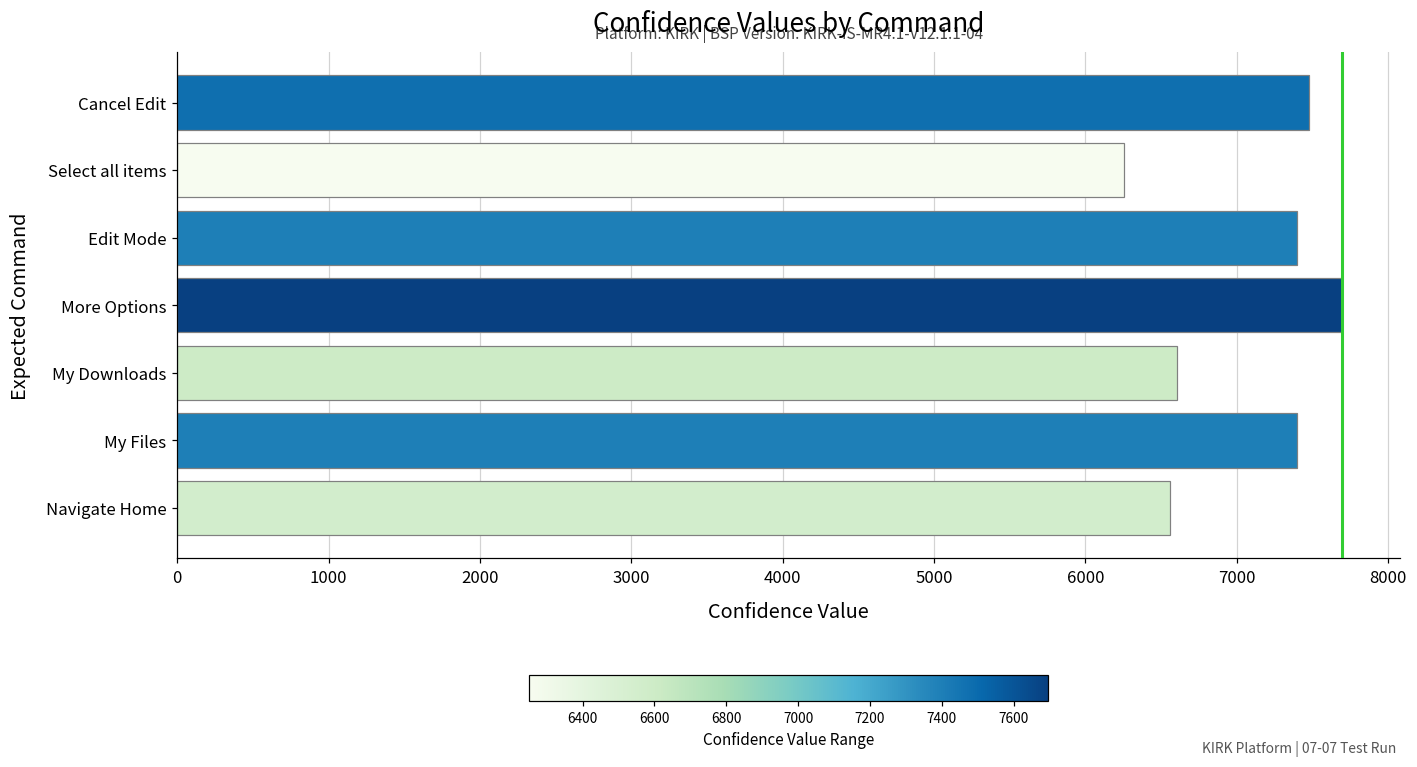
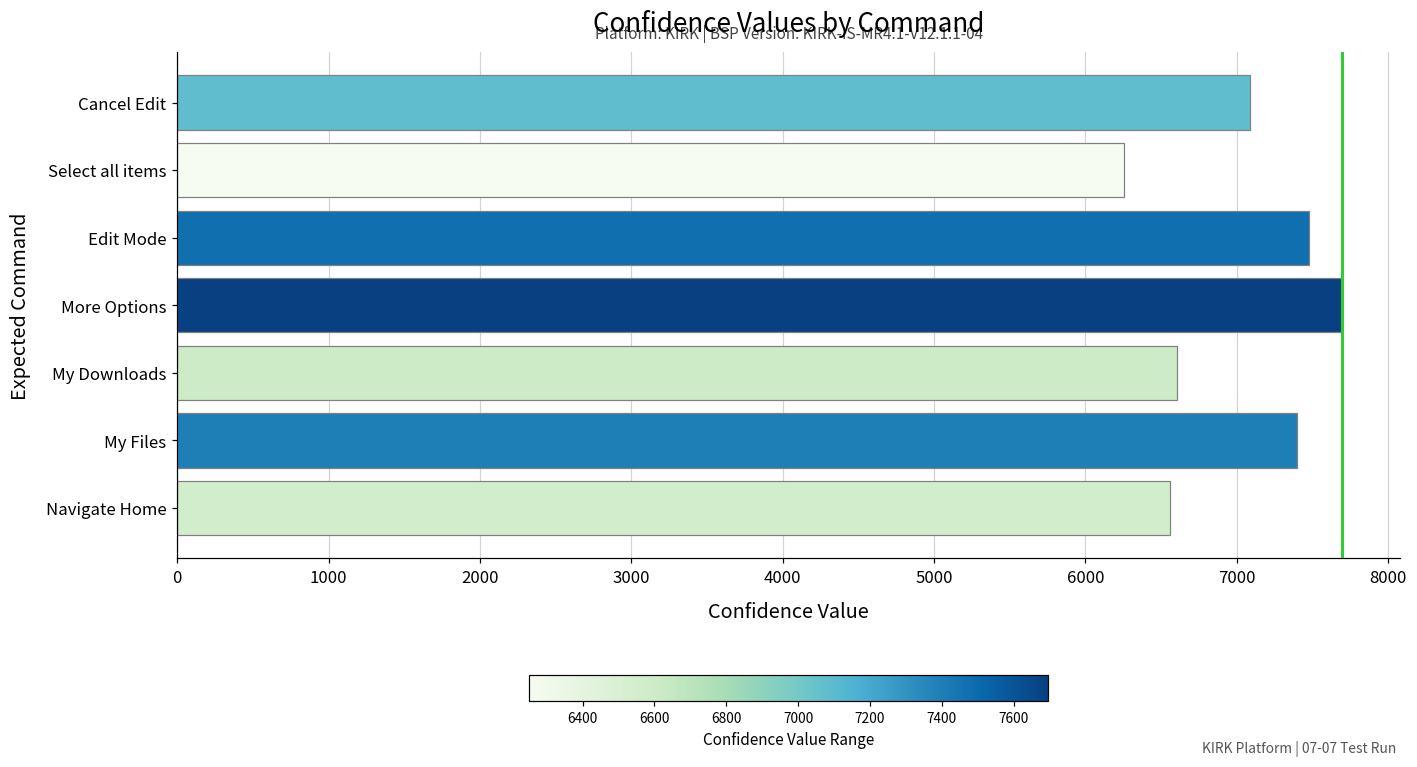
  {
-   "Cancel Edit": 7480,
+   "Cancel Edit": 7090,
    "Select all items": 6250,
-   "Edit Mode": 7400,
+   "Edit Mode": 7480,
    "More Options": 7700,
    "My Downloads": 6610,
    "My Files": 7400,
    "Navigate Home": 6560
  }
